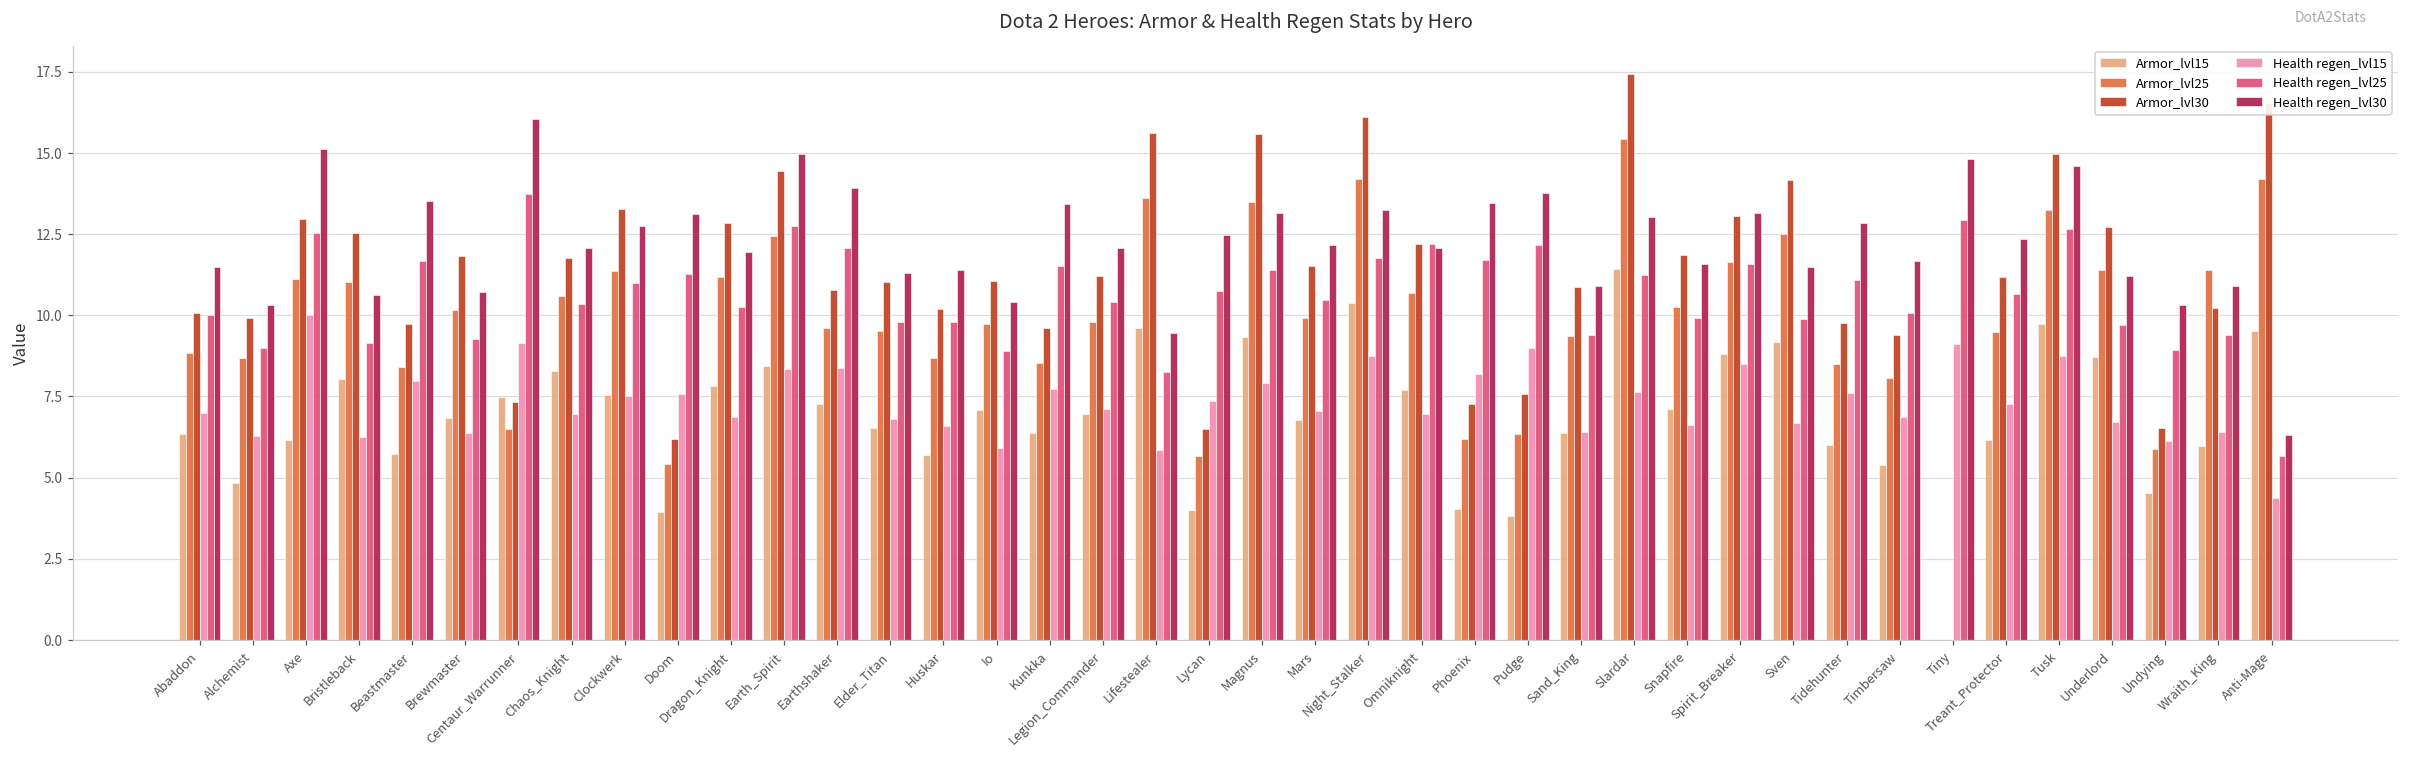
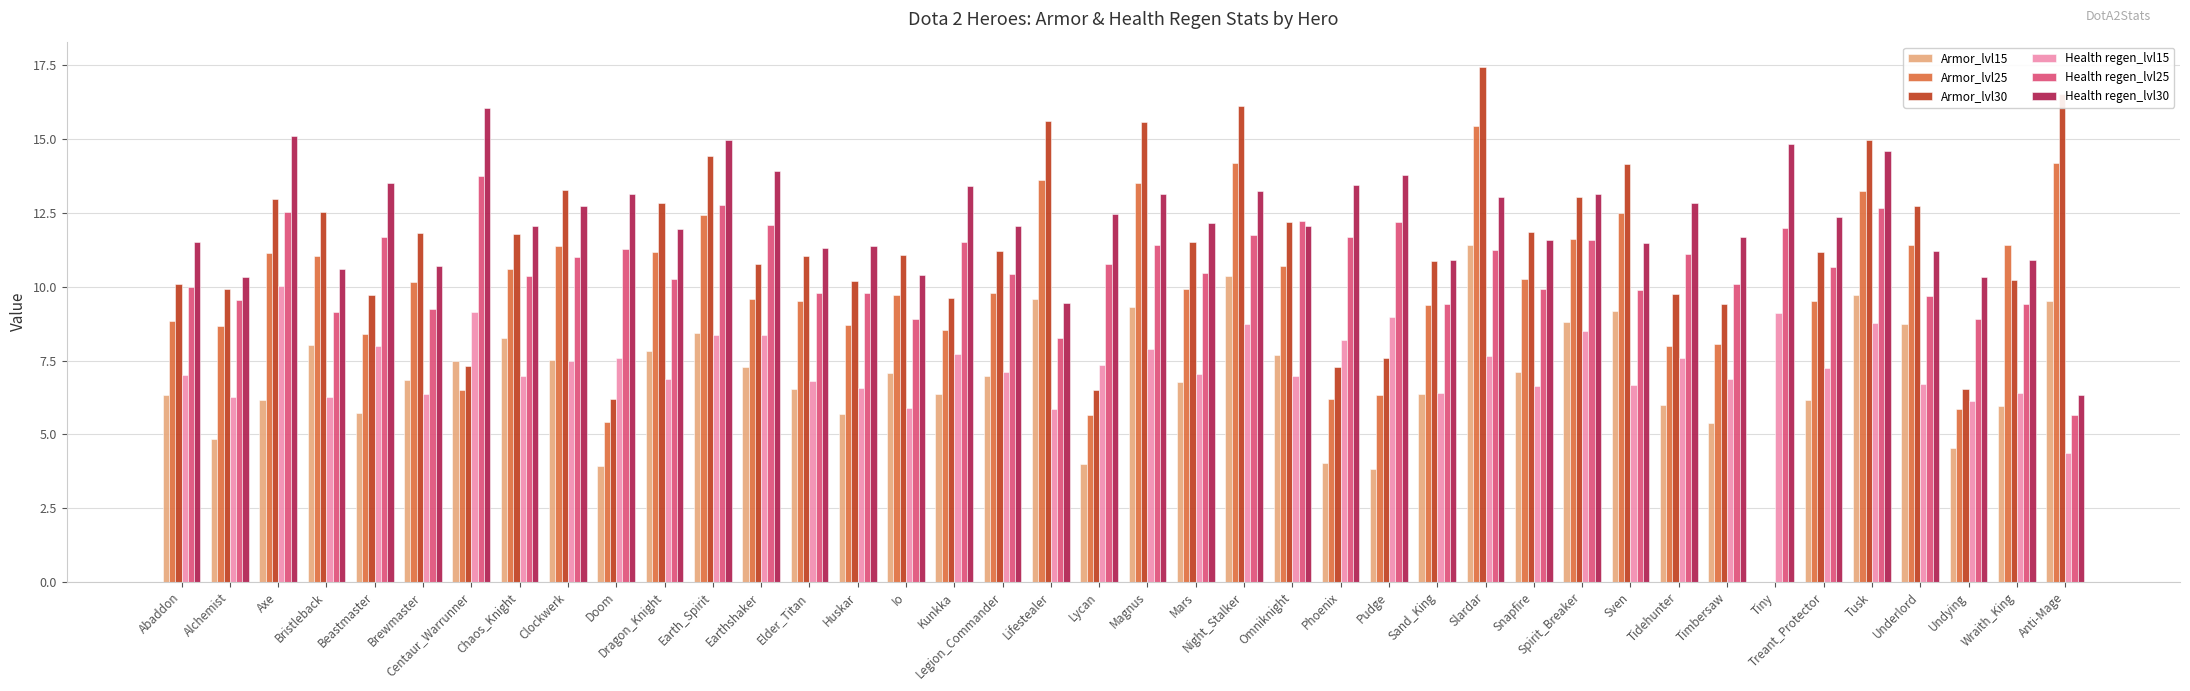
  {
    "Armor_lvl25": {
      "Abaddon": 8.8,
      "Alchemist": 8.7,
      "Axe": 11.1,
      "Bristleback": 11.0,
      "Beastmaster": 8.4,
      "Brewmaster": 10.2,
      "Centaur_Warrunner": 6.5,
      "Chaos_Knight": 10.6,
      "Clockwerk": 11.4,
      "Doom": 5.4,
      "Dragon_Knight": 11.2,
      "Earth_Spirit": 12.4,
      "Earthshaker": 9.6,
      "Elder_Titan": 9.5,
      "Huskar": 8.7,
      "Io": 9.7,
      "Kunkka": 8.5,
      "Legion_Commander": 9.8,
      "Lifestealer": 13.6,
      "Lycan": 5.7,
      "Magnus": 13.5,
      "Mars": 9.9,
      "Night_Stalker": 14.2,
      "Omniknight": 10.7,
      "Phoenix": 6.2,
      "Pudge": 6.3,
      "Sand_King": 9.4,
      "Slardar": 15.4,
      "Snapfire": 10.3,
      "Spirit_Breaker": 11.6,
      "Sven": 12.5,
-     "Tidehunter": 8.5,
+     "Tidehunter": 8.0,
      "Timbersaw": 8.1,
      "Tiny": 0.0,
      "Treant_Protector": 9.5,
      "Tusk": 13.2,
      "Underlord": 11.4,
      "Undying": 5.9,
      "Wraith_King": 11.4,
      "Anti-Mage": 14.2
    },
    "Health regen_lvl25": {
      "Abaddon": 10.0,
-     "Alchemist": 9.0,
+     "Alchemist": 9.5,
      "Axe": 12.5,
      "Bristleback": 9.2,
      "Beastmaster": 11.7,
      "Brewmaster": 9.3,
      "Centaur_Warrunner": 13.7,
      "Chaos_Knight": 10.4,
      "Clockwerk": 11.0,
      "Doom": 11.3,
      "Dragon_Knight": 10.3,
      "Earth_Spirit": 12.8,
      "Earthshaker": 12.1,
      "Elder_Titan": 9.8,
      "Huskar": 9.8,
      "Io": 8.9,
      "Kunkka": 11.5,
      "Legion_Commander": 10.4,
      "Lifestealer": 8.3,
      "Lycan": 10.8,
      "Magnus": 11.4,
      "Mars": 10.5,
      "Night_Stalker": 11.8,
      "Omniknight": 12.2,
      "Phoenix": 11.7,
      "Pudge": 12.2,
      "Sand_King": 9.4,
      "Slardar": 11.2,
      "Snapfire": 9.9,
      "Spirit_Breaker": 11.6,
      "Sven": 9.9,
      "Tidehunter": 11.1,
      "Timbersaw": 10.1,
-     "Tiny": 12.9,
+     "Tiny": 12.0,
      "Treant_Protector": 10.7,
      "Tusk": 12.7,
      "Underlord": 9.7,
      "Undying": 8.9,
      "Wraith_King": 9.4,
      "Anti-Mage": 5.7
    }
  }
